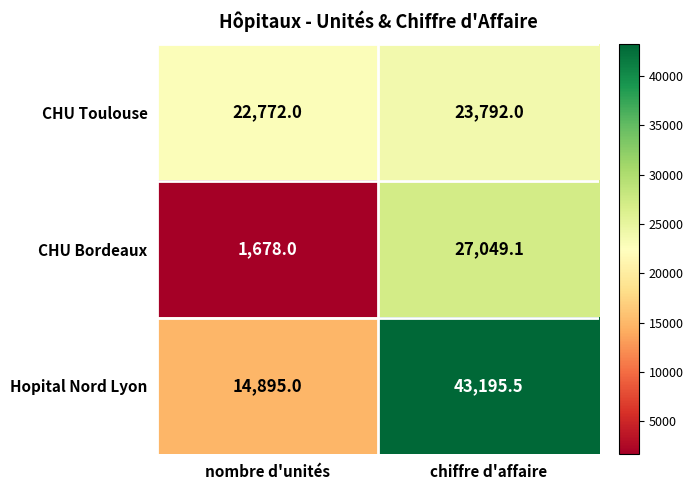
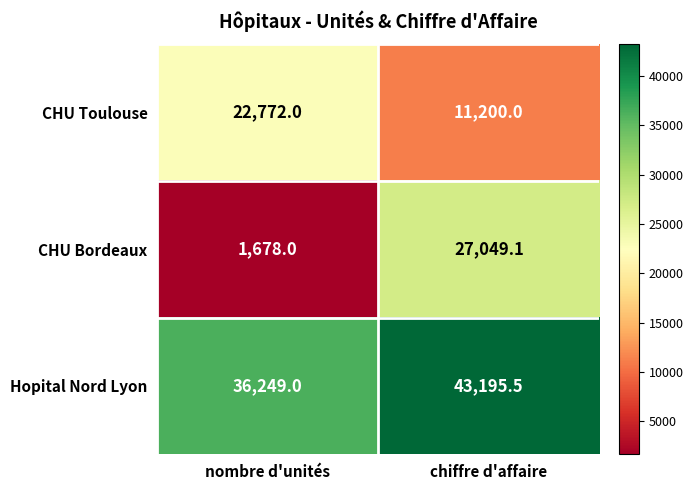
  {
    "CHU Toulouse": {
      "nombre d'unités": "22,772.0",
-     "chiffre d'affaire": "23,792.0"
+     "chiffre d'affaire": "11,200.0"
    },
    "CHU Bordeaux": {
      "nombre d'unités": "1,678.0",
      "chiffre d'affaire": "27,049.1"
    },
    "Hopital Nord Lyon": {
-     "nombre d'unités": "14,895.0",
+     "nombre d'unités": "36,249.0",
      "chiffre d'affaire": "43,195.5"
    }
  }
